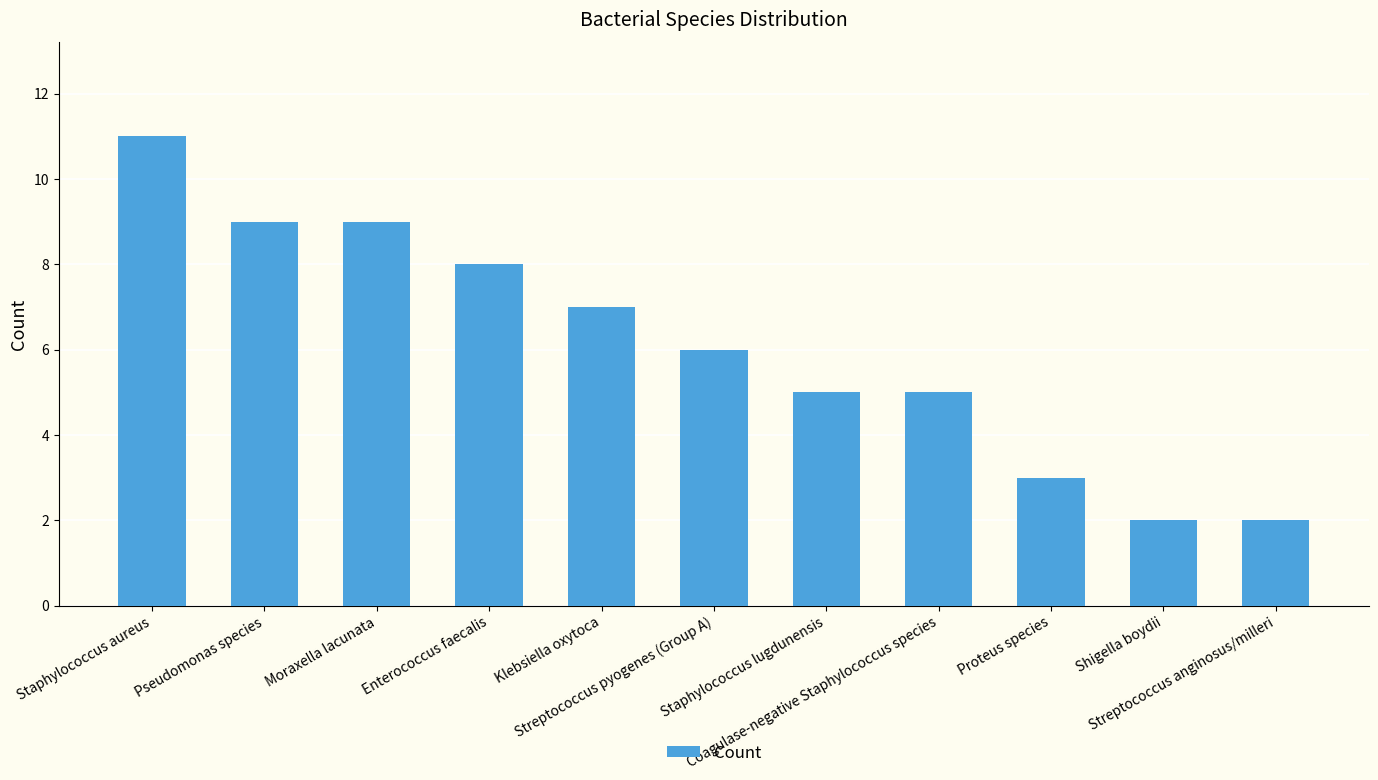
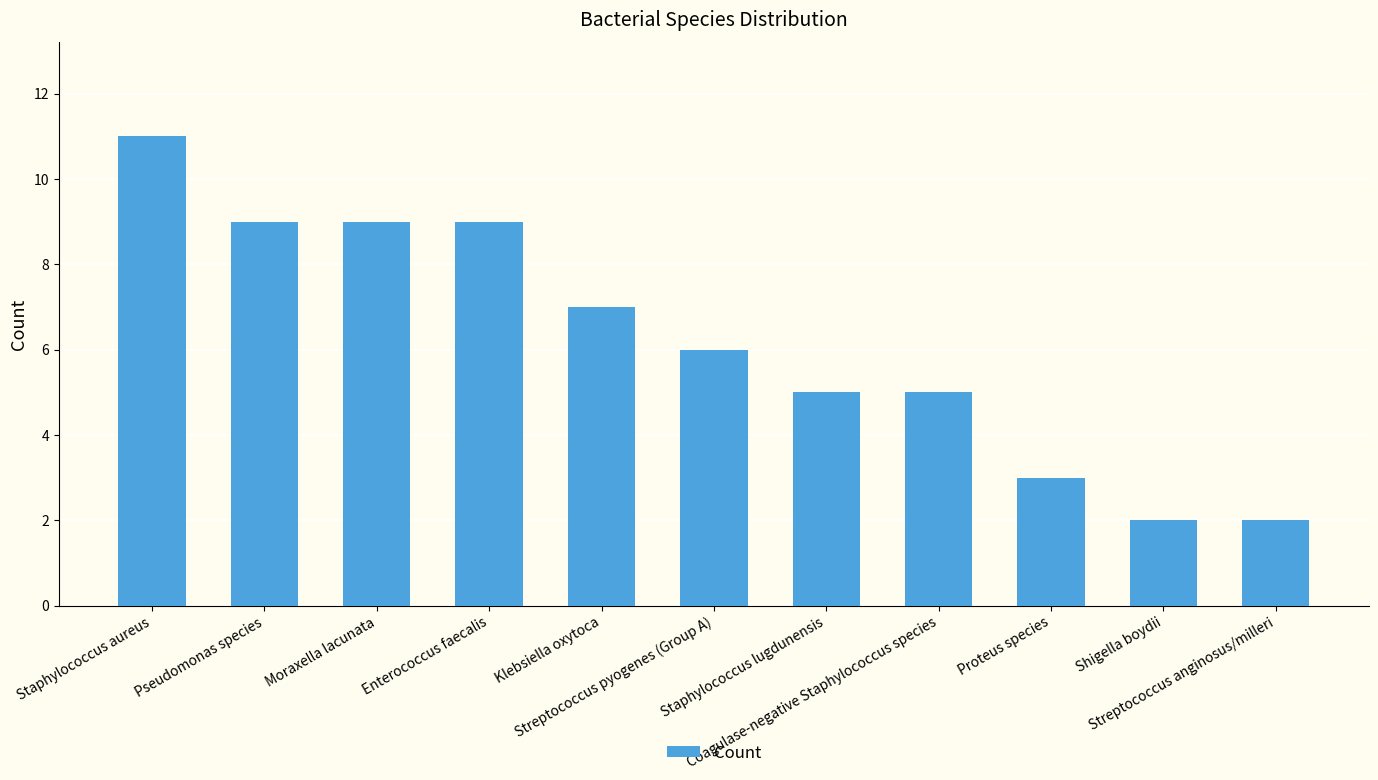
  {
    "Staphylococcus aureus": 11,
    "Pseudomonas species": 9,
    "Moraxella lacunata": 9,
-   "Enterococcus faecalis": 8,
+   "Enterococcus faecalis": 9,
    "Klebsiella oxytoca": 7,
    "Streptococcus pyogenes (Group A)": 6,
    "Staphylococcus lugdunensis": 5,
    "Coagulase-negative Staphylococcus species": 5,
    "Proteus species": 3,
    "Shigella boydii": 2,
    "Streptococcus anginosus/milleri": 2
  }
